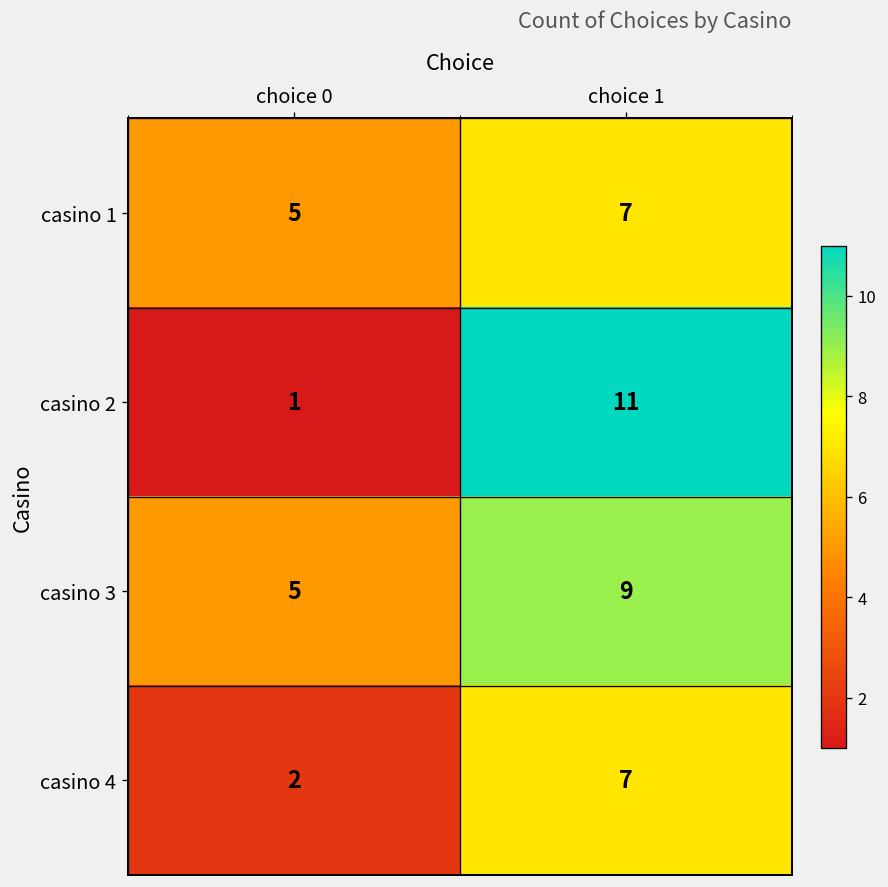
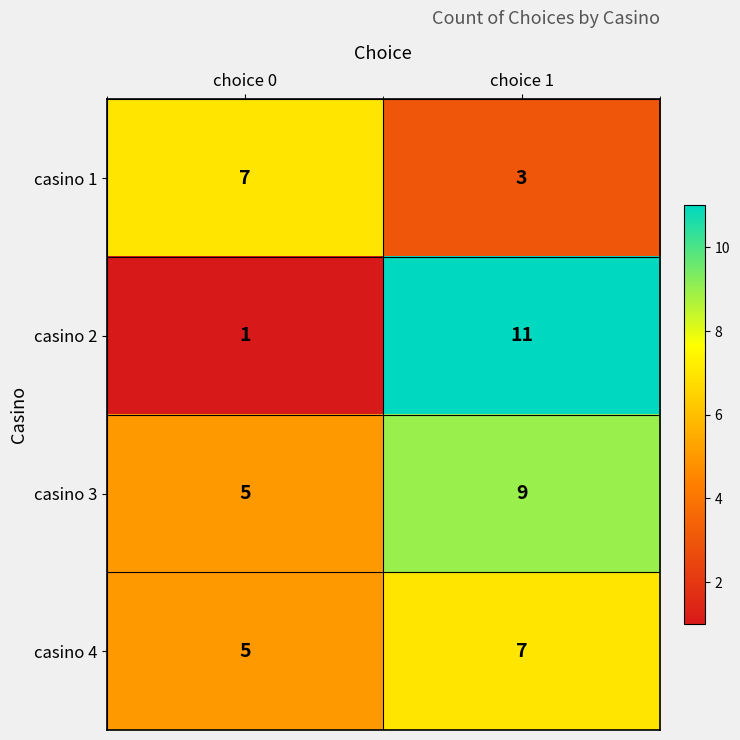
  {
    "casino 1": {
-     "choice 0": 5,
-     "choice 1": 7
+     "choice 0": 7,
+     "choice 1": 3
    },
    "casino 2": {
      "choice 0": 1,
      "choice 1": 11
    },
    "casino 3": {
      "choice 0": 5,
      "choice 1": 9
    },
    "casino 4": {
-     "choice 0": 2,
+     "choice 0": 5,
      "choice 1": 7
    }
  }
